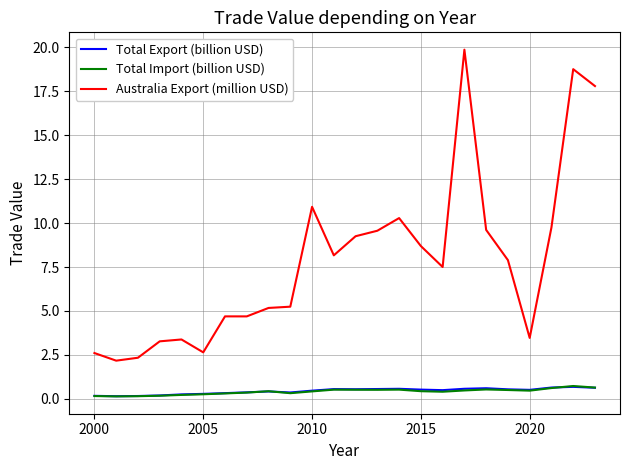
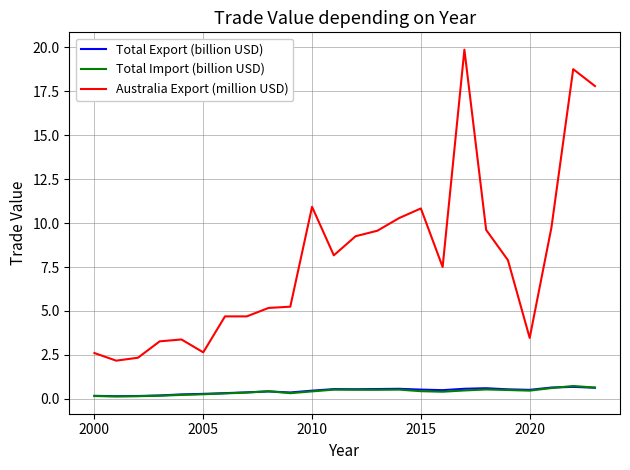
  {
    "Australia Export (million USD)": {
      "2000": 2.6,
      "2005": 2.6,
      "2010": 10.9,
-     "2015": 8.7,
+     "2015": 10.8,
      "2020": 3.5
    }
  }
